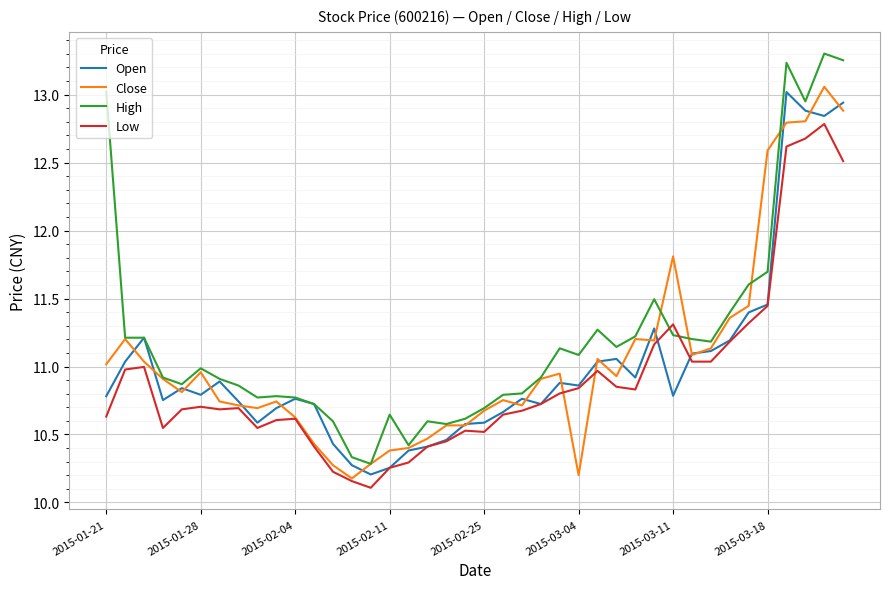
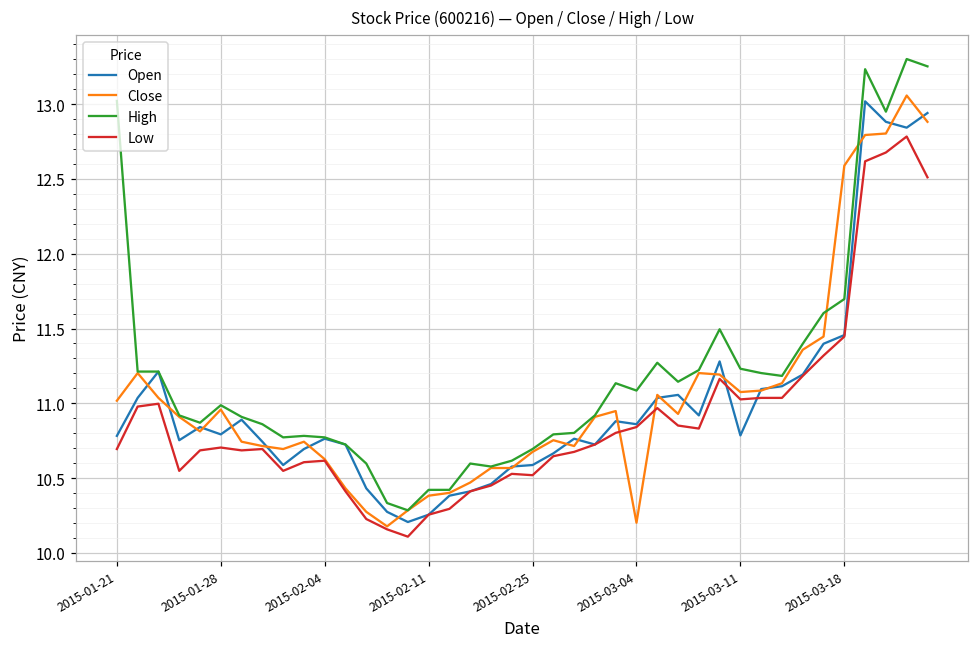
  {
    "Open": {
      "2015-01-21": 10.78,
      "2015-01-28": 10.79,
      "2015-02-25": 10.59,
      "2015-03-11": 10.79
    },
    "Close": {
      "2015-01-21": 11.02,
      "2015-01-28": 10.96,
      "2015-02-11": 10.38,
      "2015-02-25": 10.68,
      "2015-03-04": 10.20,
-     "2015-03-11": 11.81,
+     "2015-03-11": 11.08,
      "2015-03-18": 12.59
    },
    "High": {
      "2015-01-28": 10.99,
-     "2015-02-11": 10.65,
+     "2015-02-11": 10.42,
      "2015-02-25": 10.69,
      "2015-03-04": 11.09,
      "2015-03-11": 11.23,
      "2015-03-18": 11.70
    },
    "Low": {
-     "2015-01-21": 10.63,
+     "2015-01-21": 10.69,
      "2015-01-28": 10.70,
      "2015-02-25": 10.52,
-     "2015-03-11": 11.31
+     "2015-03-11": 11.03
    }
  }
